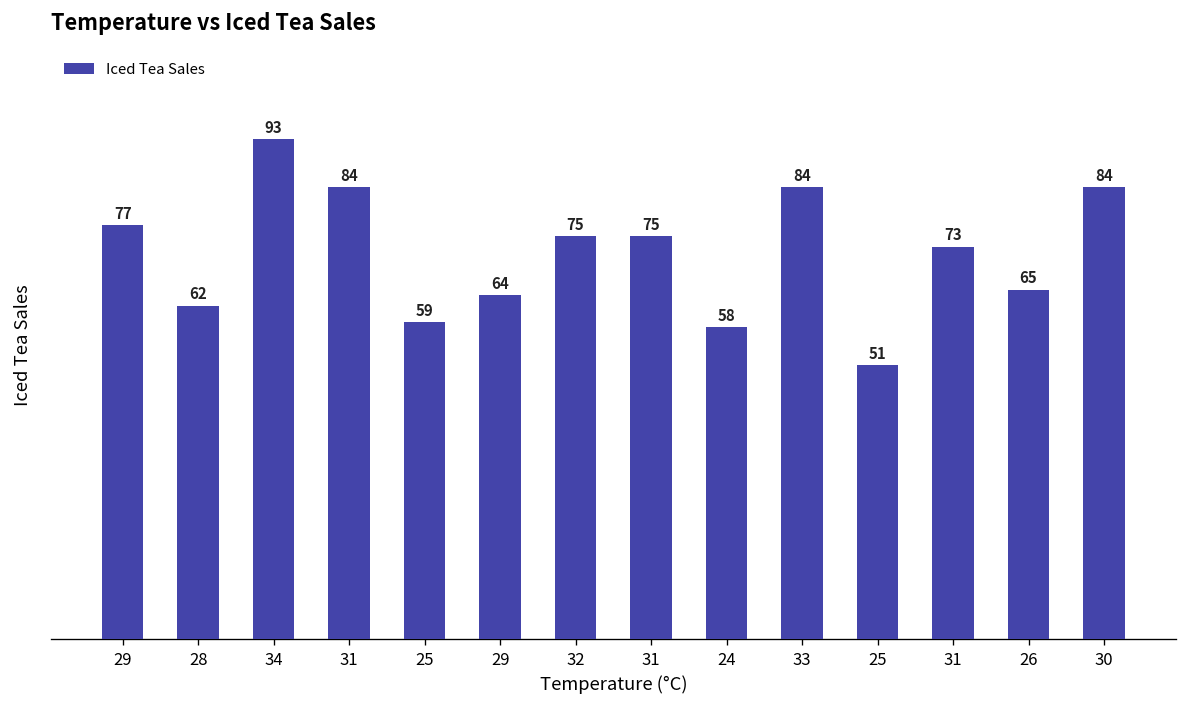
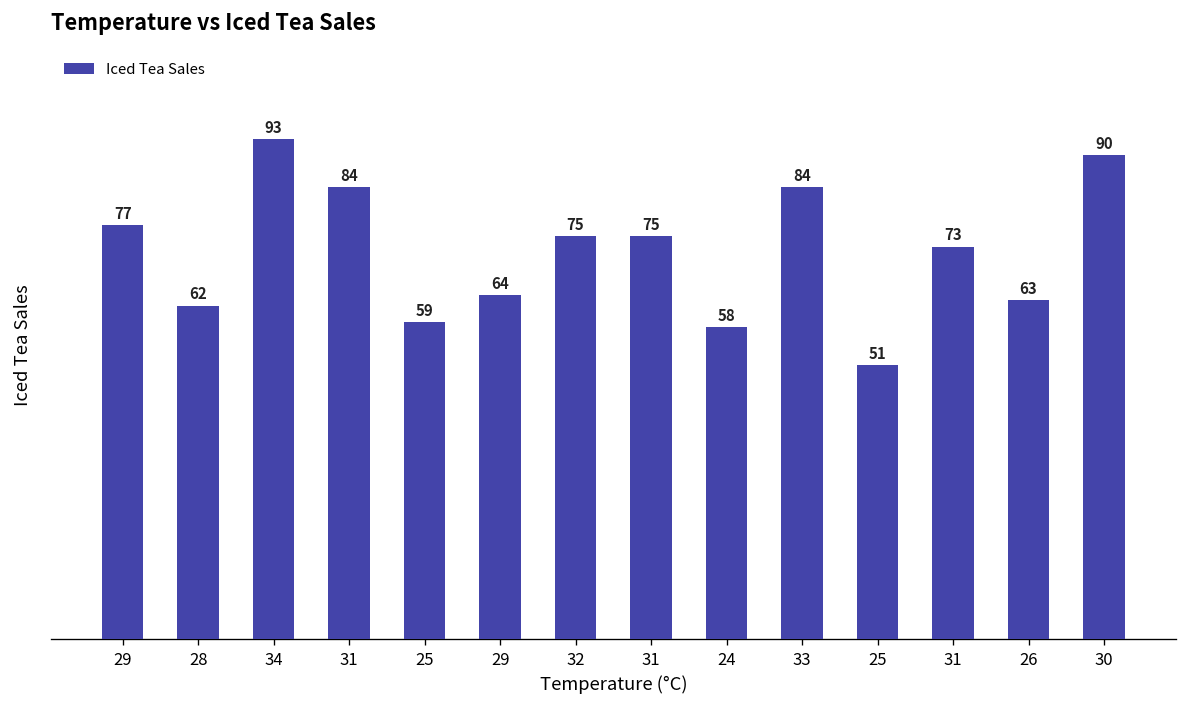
  {
    "28": 62,
    "34": 93,
    "32": 75,
    "24": 58,
    "33": 84,
-   "26": 65,
-   "30": 84
+   "26": 63,
+   "30": 90
  }
